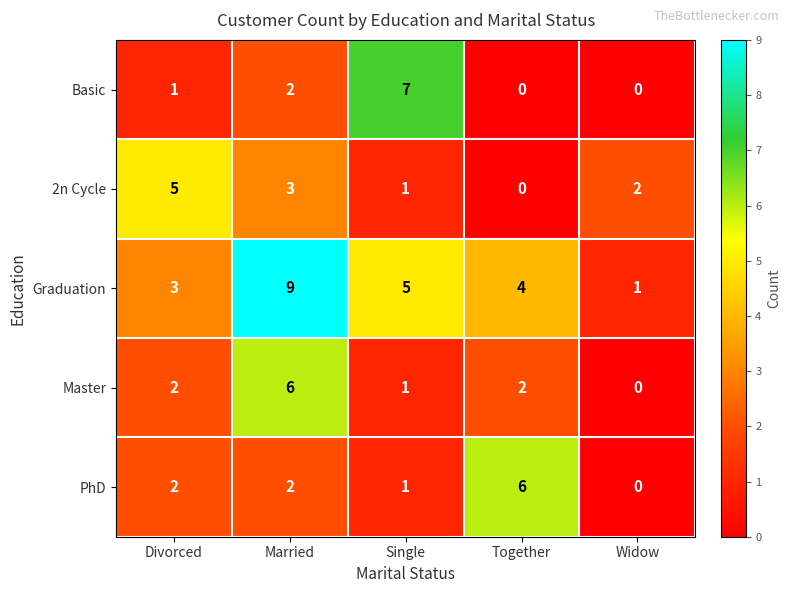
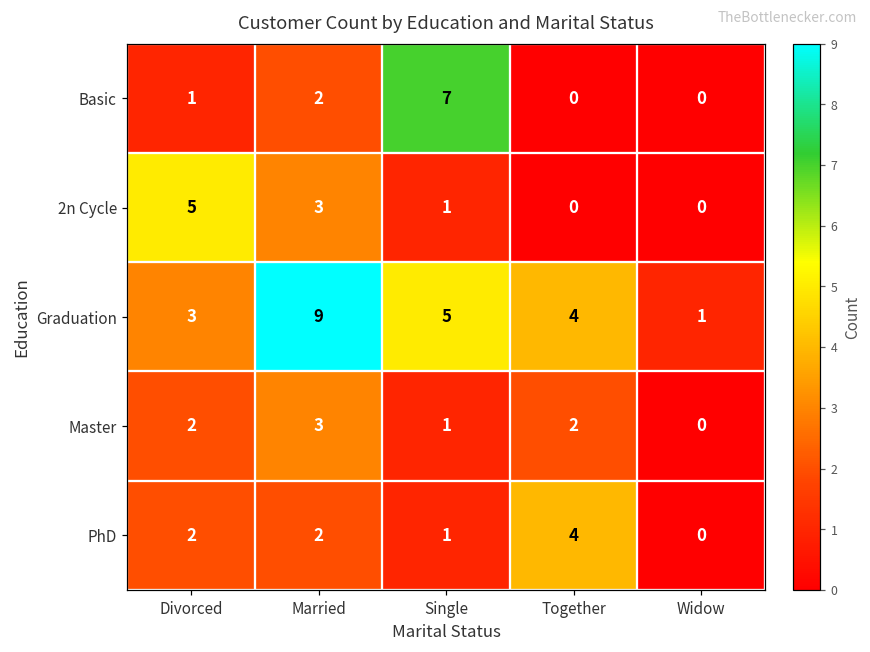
  {
    "Basic": {
      "Divorced": 1,
      "Married": 2,
      "Single": 7,
      "Together": 0,
      "Widow": 0
    },
    "2n Cycle": {
      "Divorced": 5,
      "Married": 3,
      "Single": 1,
      "Together": 0,
-     "Widow": 2
+     "Widow": 0
    },
    "Graduation": {
      "Divorced": 3,
      "Married": 9,
      "Single": 5,
      "Together": 4,
      "Widow": 1
    },
    "Master": {
      "Divorced": 2,
-     "Married": 6,
+     "Married": 3,
      "Single": 1,
      "Together": 2,
      "Widow": 0
    },
    "PhD": {
      "Divorced": 2,
      "Married": 2,
      "Single": 1,
-     "Together": 6,
+     "Together": 4,
      "Widow": 0
    }
  }
